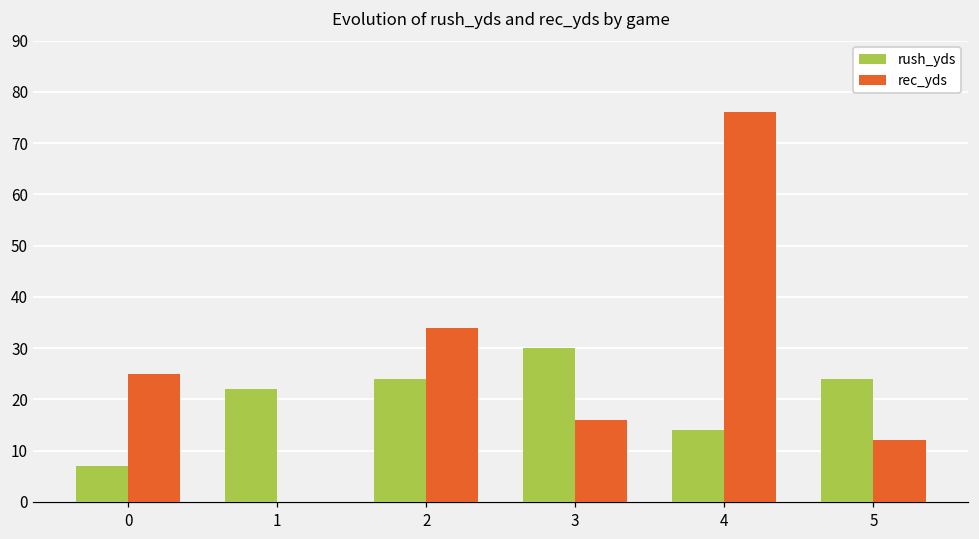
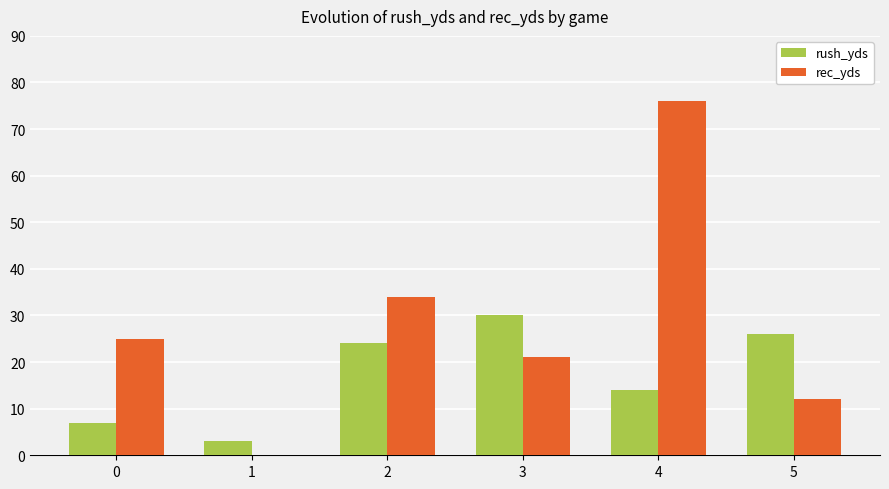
  {
    "rush_yds": {
      "0": 7,
-     "1": 22,
+     "1": 3,
      "2": 24,
      "3": 30,
      "4": 14,
-     "5": 24
+     "5": 26
    },
    "rec_yds": {
      "0": 25,
      "1": 0,
      "2": 34,
-     "3": 16,
+     "3": 21,
      "4": 76,
      "5": 12
    }
  }
